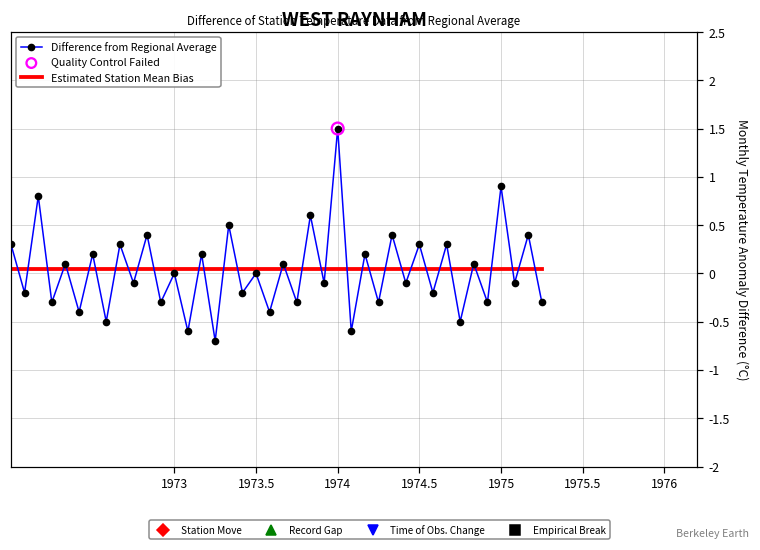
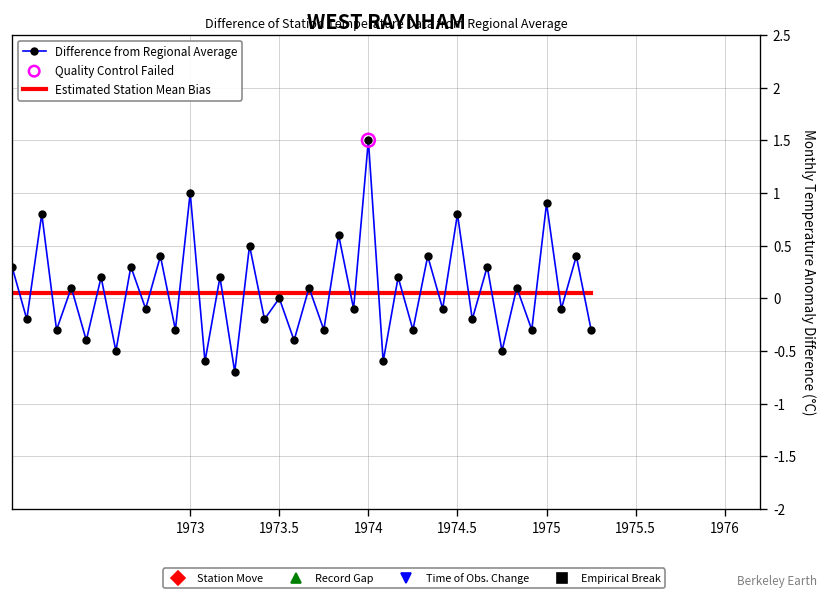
  {
    "Difference from Regional Average": {
-     "1973": 0,
+     "1973": 1,
      "1973.5": 0.0,
-     "1974.5": 0.3,
+     "1974.5": 0.8,
      "1975": 0.9
    },
    "Estimated Station Mean Bias": {
      "1973": 0.1,
      "1973.5": 0.1,
      "1974": 0.1,
      "1974.5": 0.1,
      "1975": 0.1
    }
  }
